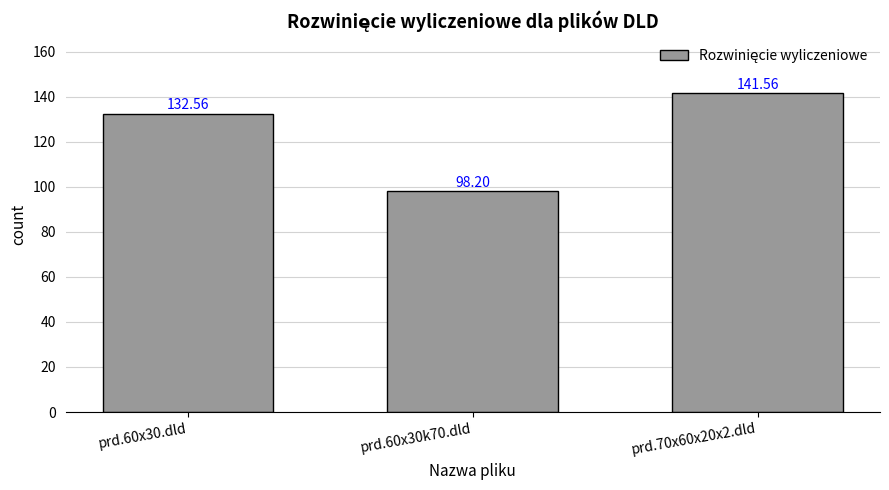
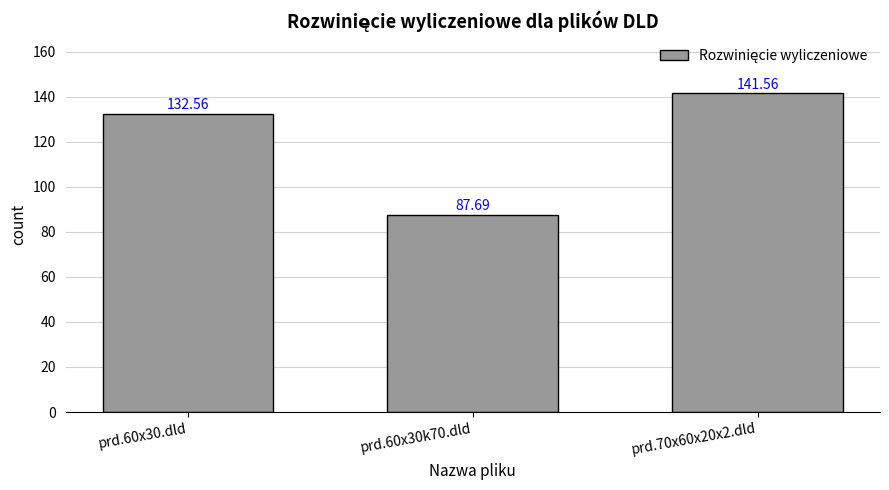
  {
    "prd.60x30.dld": 132.56,
-   "prd.60x30k70.dld": 98.20,
+   "prd.60x30k70.dld": 87.69,
    "prd.70x60x20x2.dld": 141.56
  }
